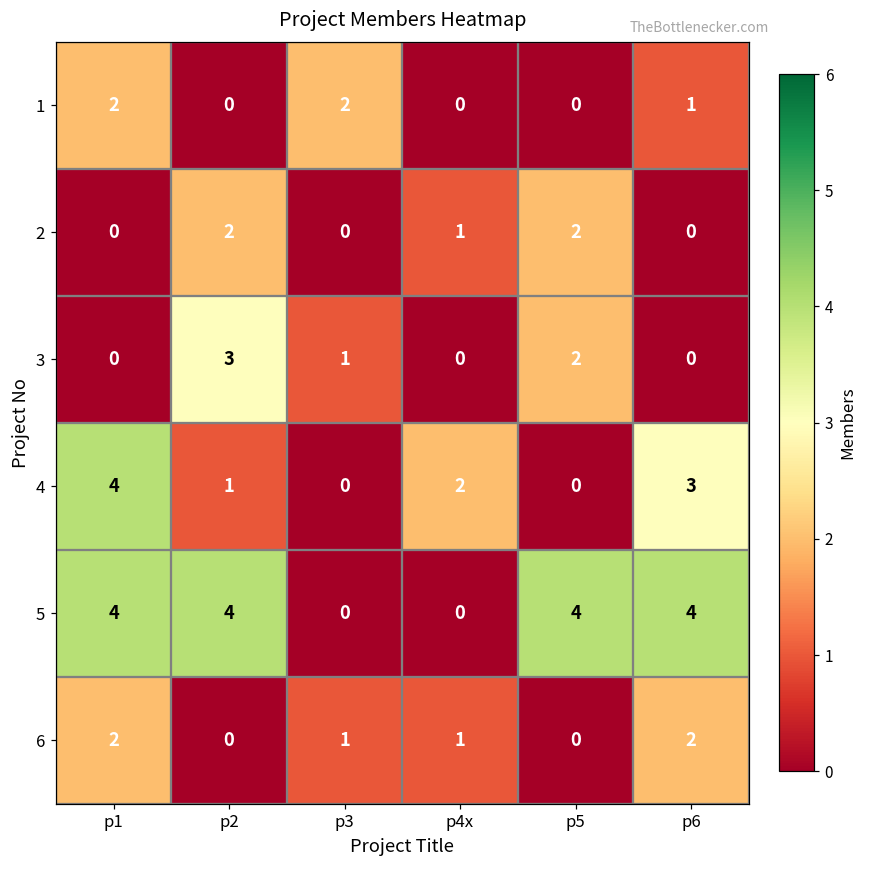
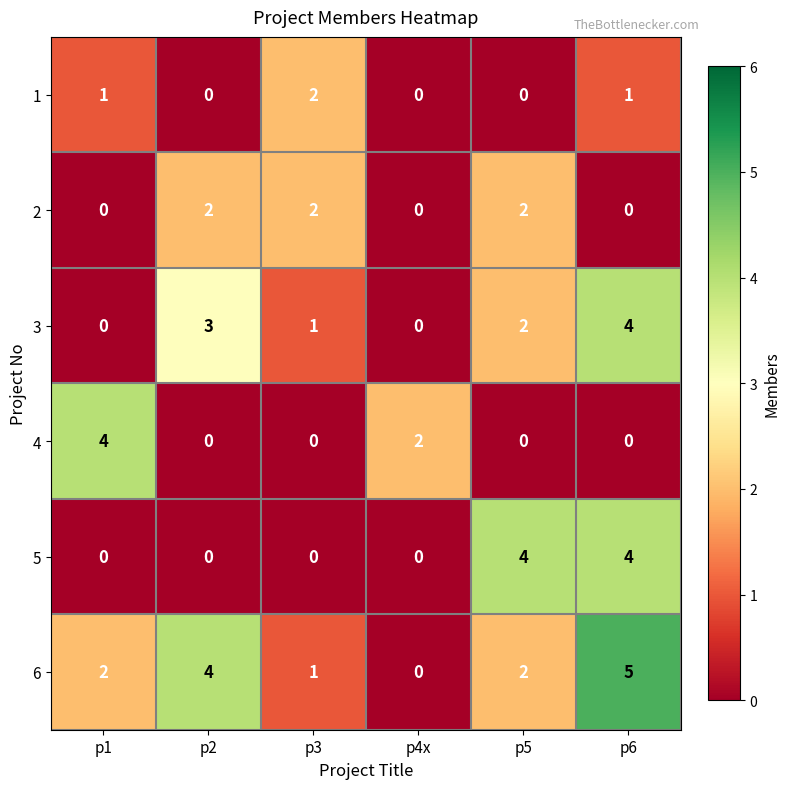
  {
    "1": {
-     "p1": 2,
+     "p1": 1,
      "p2": 0,
      "p3": 2,
      "p4x": 0,
      "p5": 0,
      "p6": 1
    },
    "2": {
      "p1": 0,
      "p2": 2,
-     "p3": 0,
-     "p4x": 1,
+     "p3": 2,
+     "p4x": 0,
      "p5": 2,
      "p6": 0
    },
    "3": {
      "p1": 0,
      "p2": 3,
      "p3": 1,
      "p4x": 0,
      "p5": 2,
-     "p6": 0
+     "p6": 4
    },
    "4": {
      "p1": 4,
-     "p2": 1,
+     "p2": 0,
      "p3": 0,
      "p4x": 2,
      "p5": 0,
-     "p6": 3
+     "p6": 0
    },
    "5": {
-     "p1": 4,
-     "p2": 4,
+     "p1": 0,
+     "p2": 0,
      "p3": 0,
      "p4x": 0,
      "p5": 4,
      "p6": 4
    },
    "6": {
      "p1": 2,
-     "p2": 0,
+     "p2": 4,
      "p3": 1,
-     "p4x": 1,
-     "p5": 0,
-     "p6": 2
+     "p4x": 0,
+     "p5": 2,
+     "p6": 5
    }
  }
